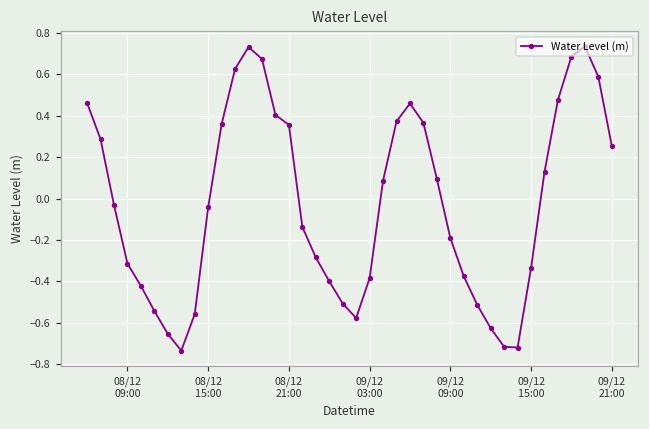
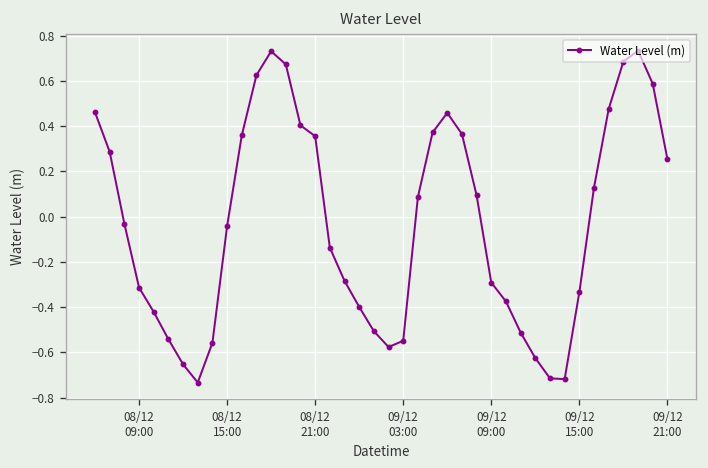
  {
    "08/12 09:00": -0.31,
    "08/12 15:00": -0.04,
    "08/12 21:00": 0.36,
-   "09/12 03:00": -0.38,
-   "09/12 09:00": -0.19,
+   "09/12 03:00": -0.55,
+   "09/12 09:00": -0.29,
    "09/12 15:00": -0.34,
    "09/12 21:00": 0.25
  }
